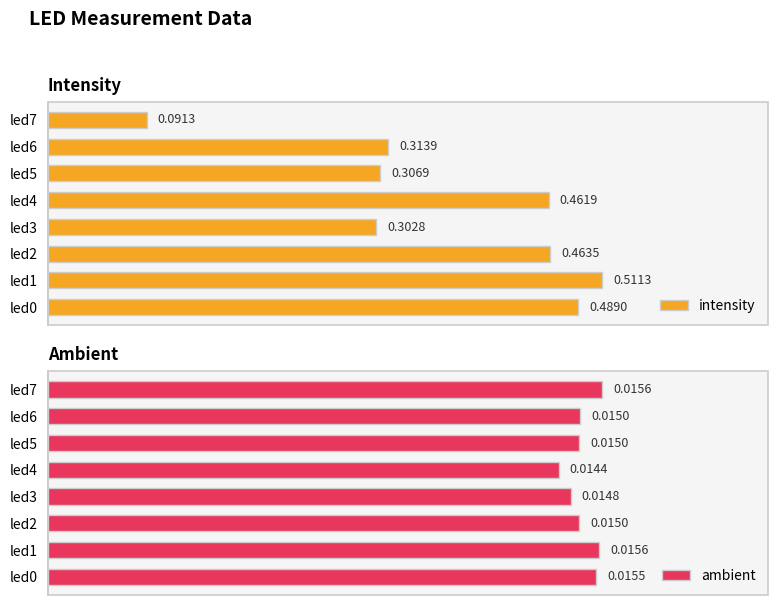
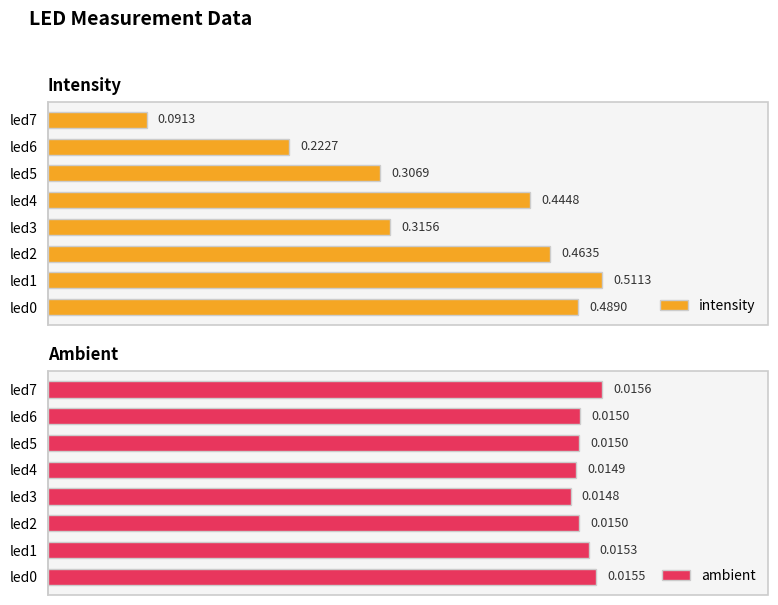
  {
    "Intensity": {
      "led7": 0.0913,
-     "led6": 0.3139,
+     "led6": 0.2227,
      "led5": 0.3069,
-     "led4": 0.4619,
-     "led3": 0.3028,
+     "led4": 0.4448,
+     "led3": 0.3156,
      "led2": 0.4635,
      "led1": 0.5113,
      "led0": 0.4890
    },
    "Ambient": {
      "led7": 0.0156,
      "led6": 0.0150,
      "led5": 0.0150,
-     "led4": 0.0144,
+     "led4": 0.0149,
      "led3": 0.0148,
      "led2": 0.0150,
-     "led1": 0.0156,
+     "led1": 0.0153,
      "led0": 0.0155
    }
  }
